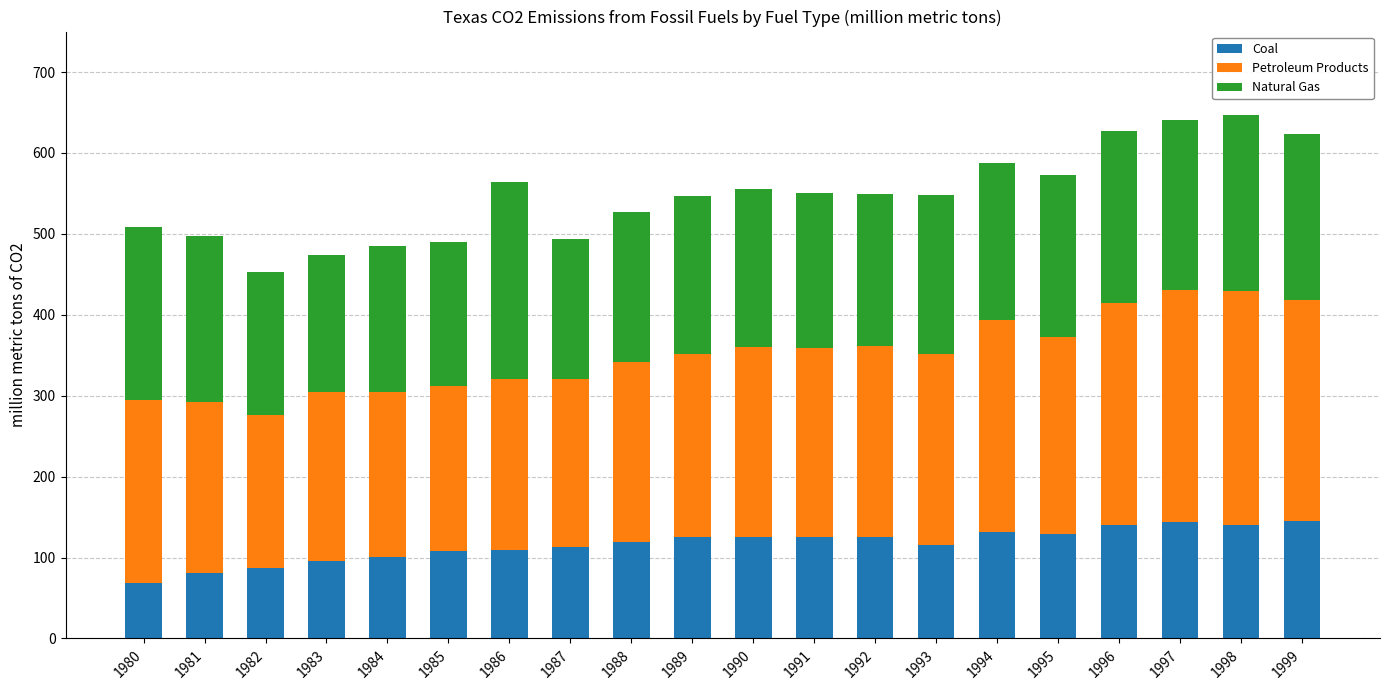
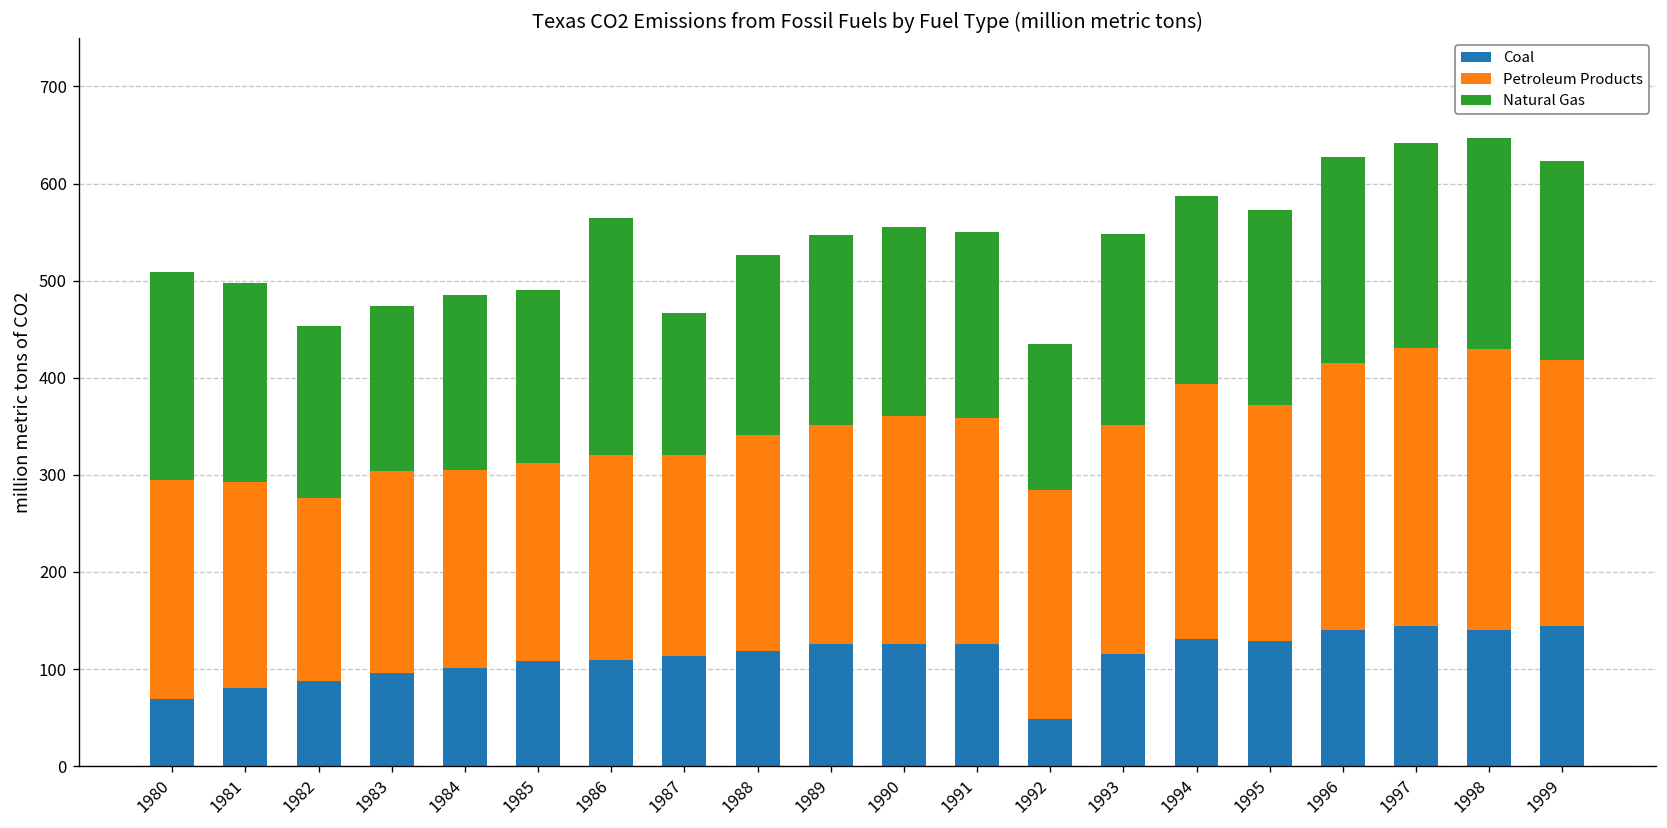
  {
    "Coal": {
      "1980": 70,
      "1981": 80,
      "1982": 90,
      "1983": 100,
      "1984": 100,
      "1985": 110,
      "1986": 110,
      "1987": 110,
      "1988": 120,
      "1989": 130,
      "1990": 130,
      "1991": 130,
-     "1992": 120,
+     "1992": 50,
      "1993": 120,
      "1994": 130,
      "1995": 130,
      "1996": 140,
      "1997": 140,
      "1998": 140,
      "1999": 140
    },
    "Petroleum Products": {
      "1980": 230,
      "1981": 210,
      "1982": 190,
      "1983": 210,
      "1984": 200,
      "1985": 200,
      "1986": 210,
      "1987": 210,
      "1988": 220,
      "1989": 230,
      "1990": 230,
      "1991": 230,
      "1992": 240,
      "1993": 240,
      "1994": 260,
      "1995": 240,
      "1996": 270,
      "1997": 290,
      "1998": 290,
      "1999": 270
    },
    "Natural Gas": {
      "1980": 210,
      "1981": 210,
      "1982": 180,
      "1983": 170,
      "1984": 180,
      "1985": 180,
      "1986": 240,
-     "1987": 170,
+     "1987": 150,
      "1988": 190,
      "1989": 200,
      "1990": 200,
      "1991": 190,
-     "1992": 190,
+     "1992": 150,
      "1993": 200,
      "1994": 190,
      "1995": 200,
      "1996": 210,
      "1997": 210,
      "1998": 220,
      "1999": 210
    }
  }
